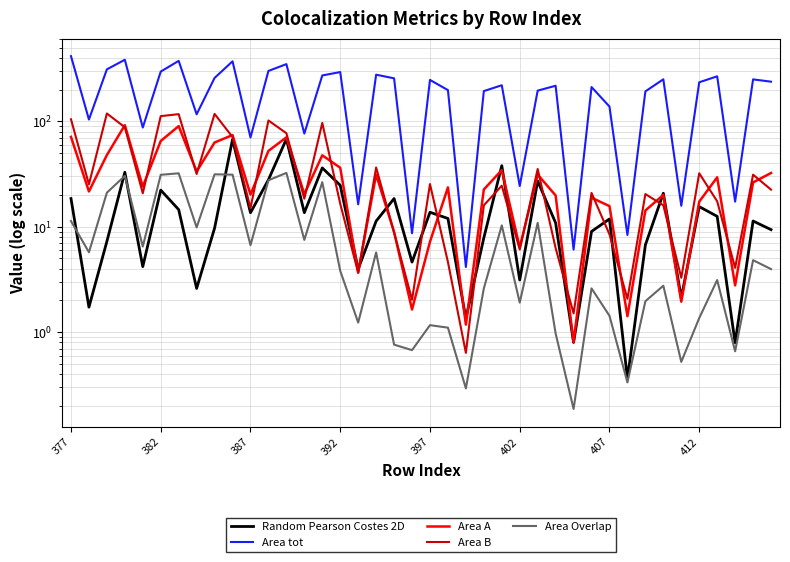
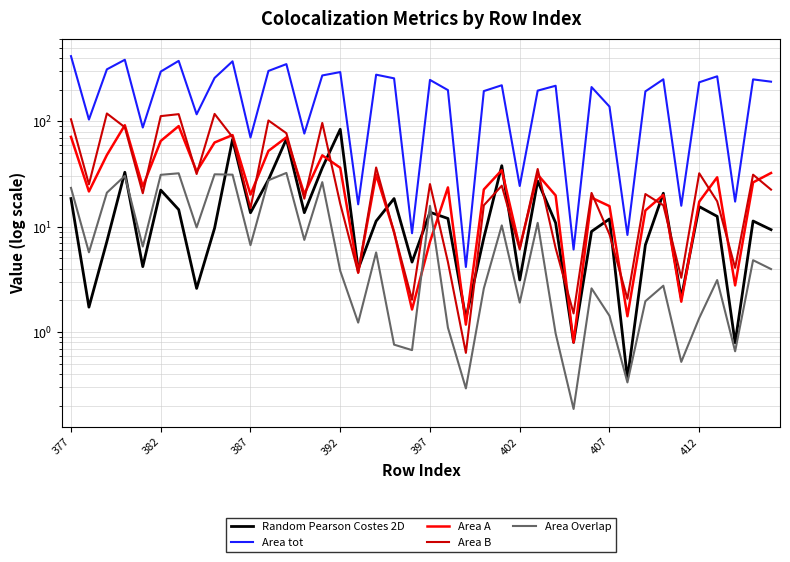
  {
    "Random Pearson Costes 2D": {
      "377": 19,
      "382": 22,
      "387": 14,
-     "392": 25,
+     "392": 80,
      "397": 14,
      "402": 3,
      "407": 12,
      "412": 16
    },
    "Area tot": {
      "377": 420,
      "382": 300,
      "387": 70,
      "392": 290,
      "397": 250,
      "402": 24,
      "407": 140,
      "412": 230
    },
    "Area Overlap": {
-     "377": 11,
+     "377": 23,
      "382": 31,
      "387": 7,
      "392": 3.8,
-     "397": 1.2,
+     "397": 16,
      "402": 1.9,
      "407": 1.4,
      "412": 1.4
    }
  }
